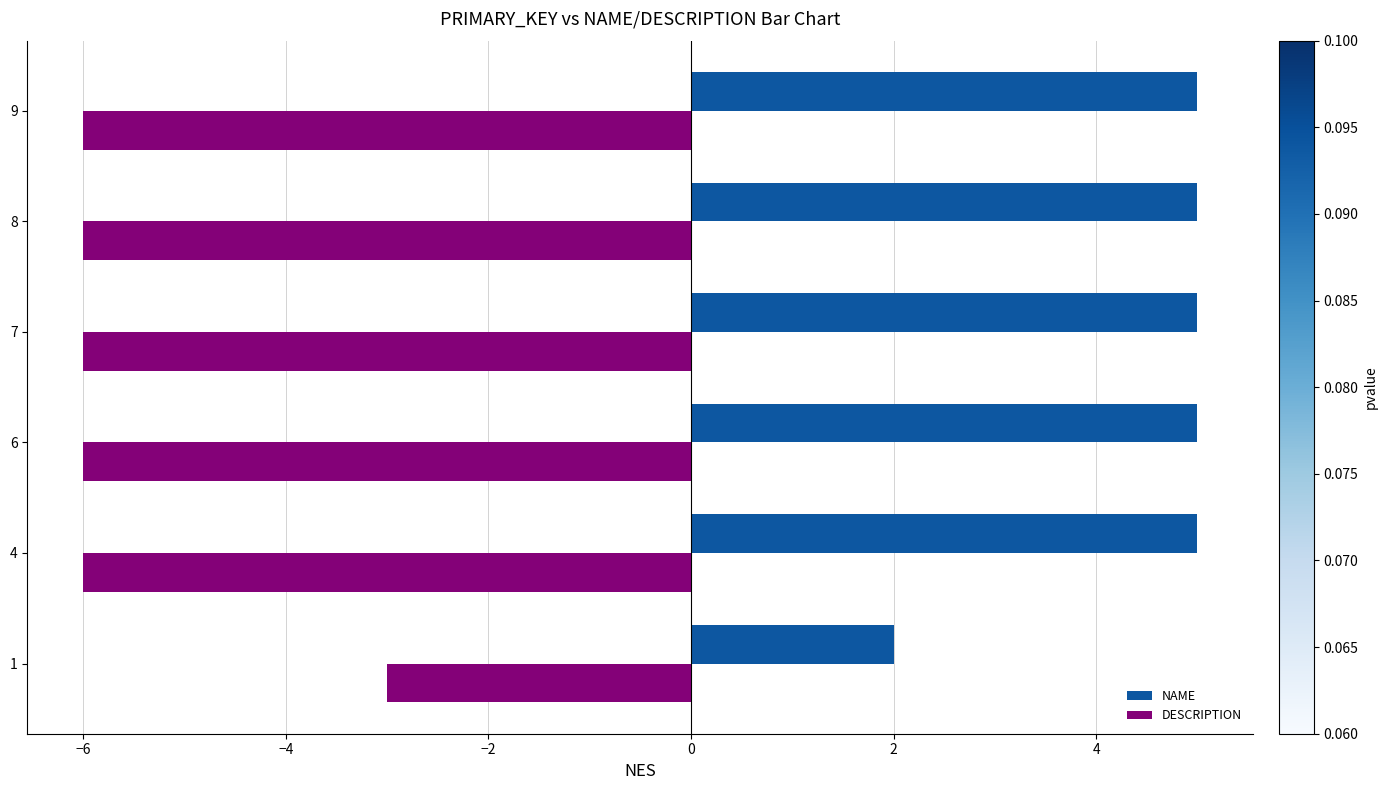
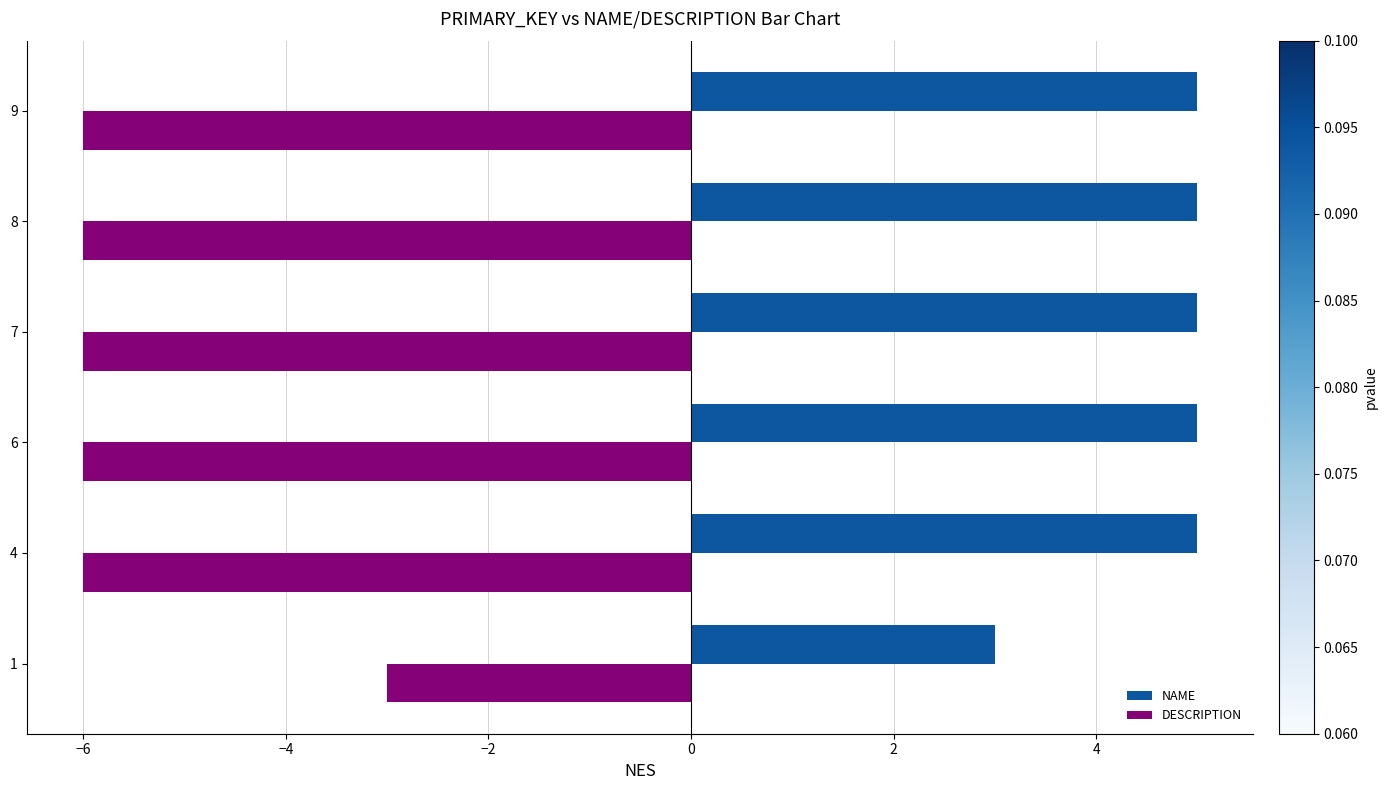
  {
    "NAME": {
      "9": 5,
      "8": 5,
      "7": 5,
      "6": 5,
      "4": 5,
-     "1": 2
+     "1": 3
    },
    "DESCRIPTION": {
      "9": -6,
      "8": -6,
      "7": -6,
      "6": -6,
      "4": -6,
      "1": -3
    }
  }
